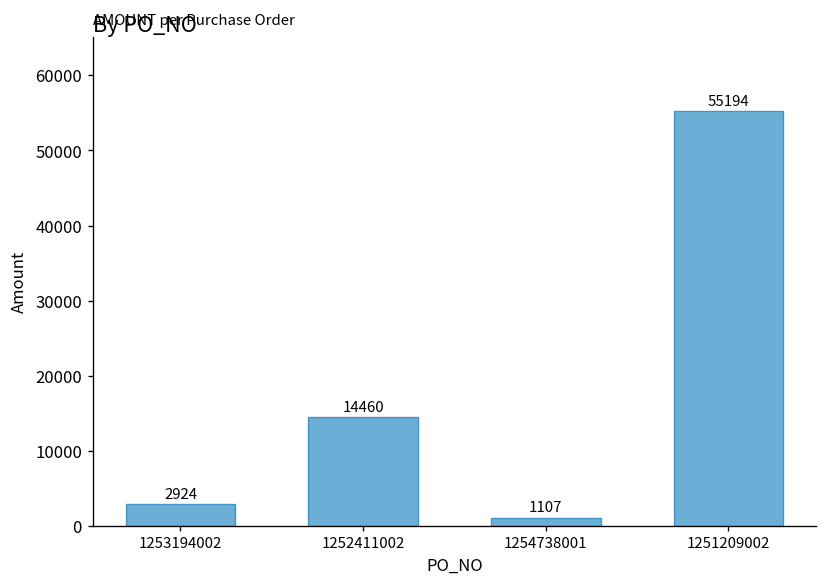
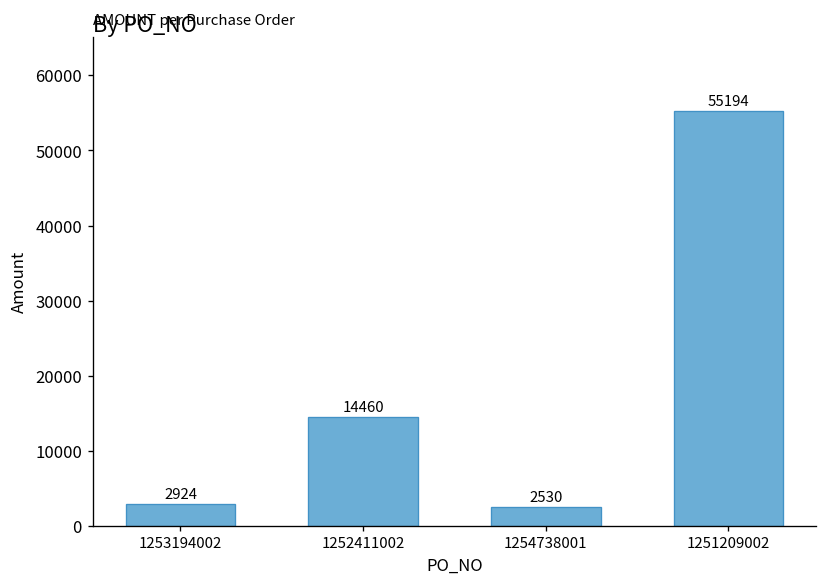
  {
    "1253194002": 2924,
    "1252411002": 14460,
-   "1254738001": 1107,
+   "1254738001": 2530,
    "1251209002": 55194
  }
